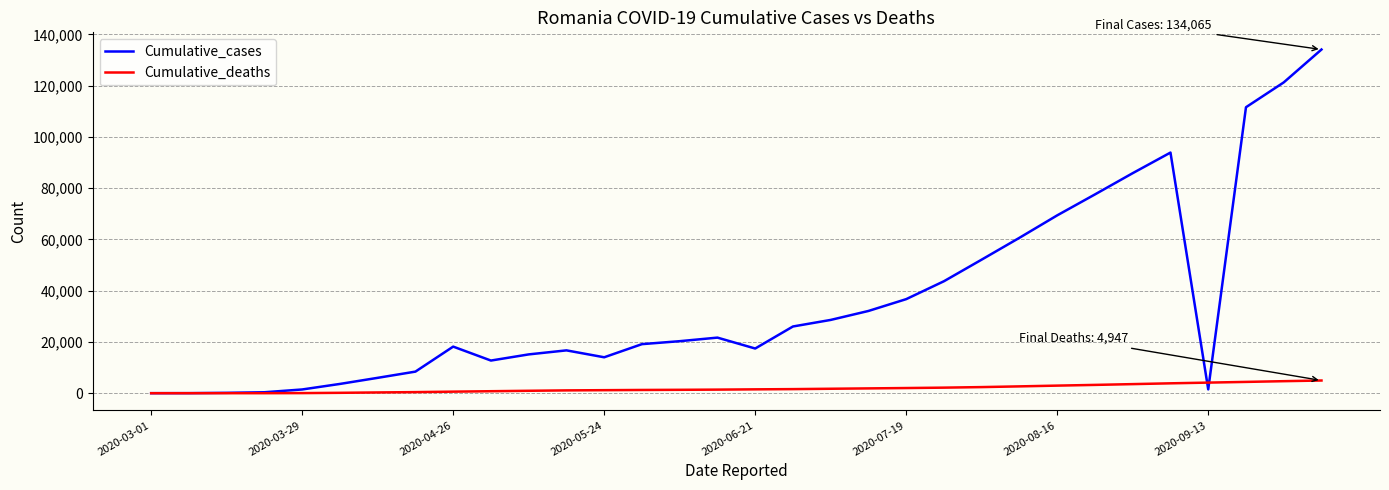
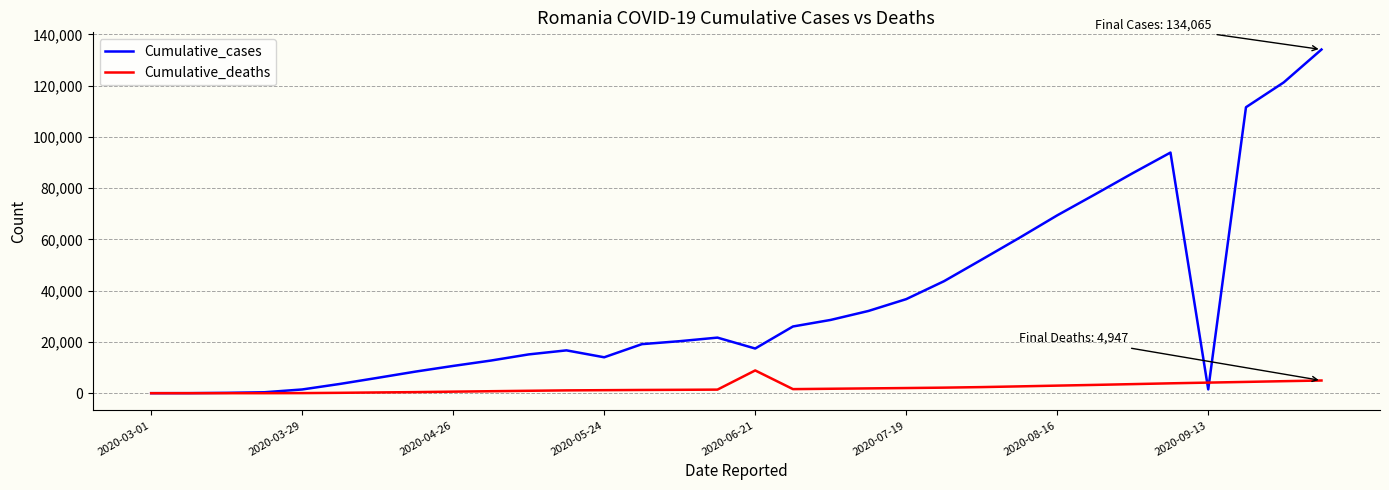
  {
    "Cumulative_cases": {
      "2020-03-29": "1,000",
-     "2020-04-26": "18,000",
+     "2020-04-26": "11,000",
      "2020-05-24": "14,000",
      "2020-06-21": "17,000",
      "2020-07-19": "37,000",
      "2020-08-16": "69,000",
      "2020-09-13": "1,000"
    },
    "Cumulative_deaths": {
      "2020-03-29": "0",
      "2020-04-26": "1,000",
      "2020-05-24": "1,000",
-     "2020-06-21": "2,000",
+     "2020-06-21": "9,000",
      "2020-07-19": "2,000",
      "2020-08-16": "3,000",
      "2020-09-13": "4,000"
    }
  }
